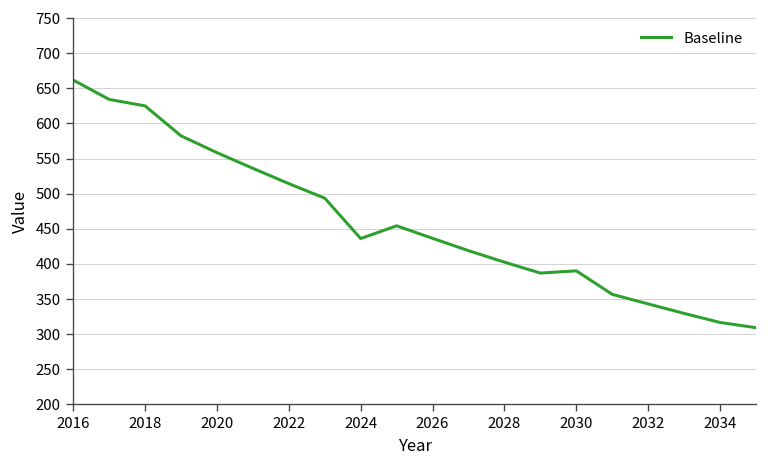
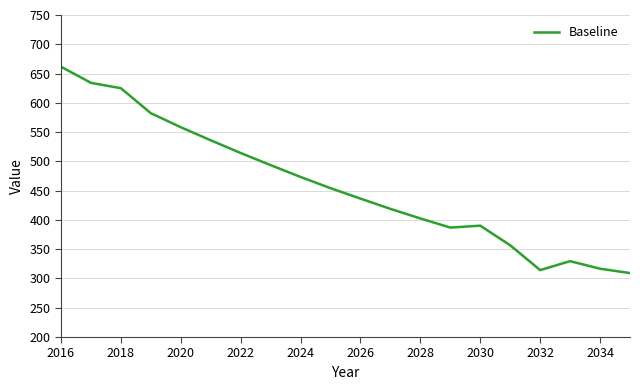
  {
    "2016": 660,
    "2018": 620,
    "2020": 560,
    "2022": 510,
-   "2024": 440,
+   "2024": 470,
    "2026": 440,
    "2028": 400,
    "2030": 390,
-   "2032": 340,
+   "2032": 310,
    "2034": 320
  }
